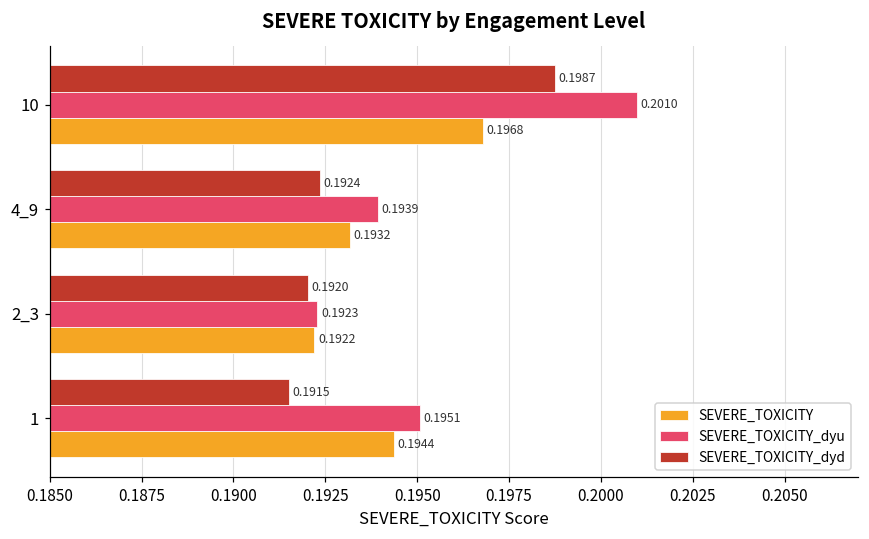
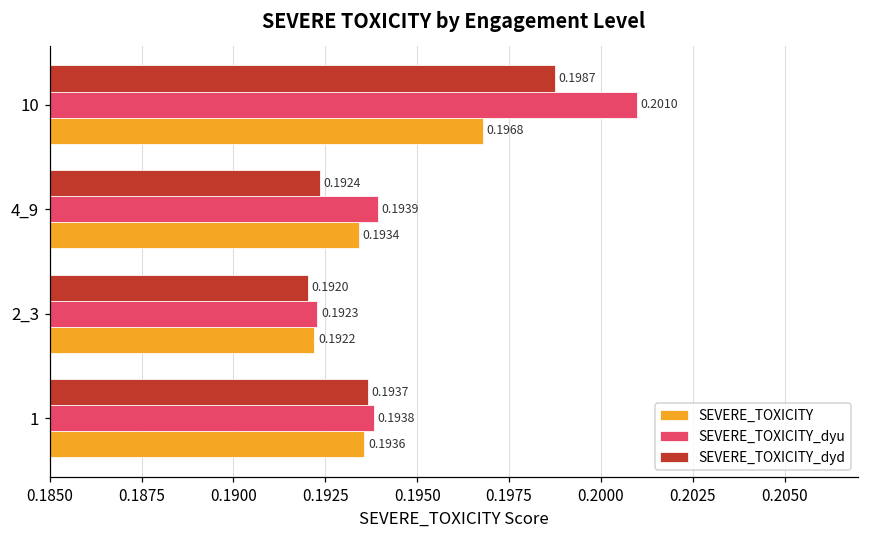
  {
    "SEVERE_TOXICITY": {
      "10": 0.1968,
-     "4_9": 0.1932,
+     "4_9": 0.1934,
      "2_3": 0.1922,
-     "1": 0.1944
+     "1": 0.1936
    },
    "SEVERE_TOXICITY_dyu": {
      "10": 0.2010,
      "4_9": 0.1939,
      "2_3": 0.1923,
-     "1": 0.1951
+     "1": 0.1938
    },
    "SEVERE_TOXICITY_dyd": {
      "10": 0.1987,
      "4_9": 0.1924,
      "2_3": 0.1920,
-     "1": 0.1915
+     "1": 0.1937
    }
  }
